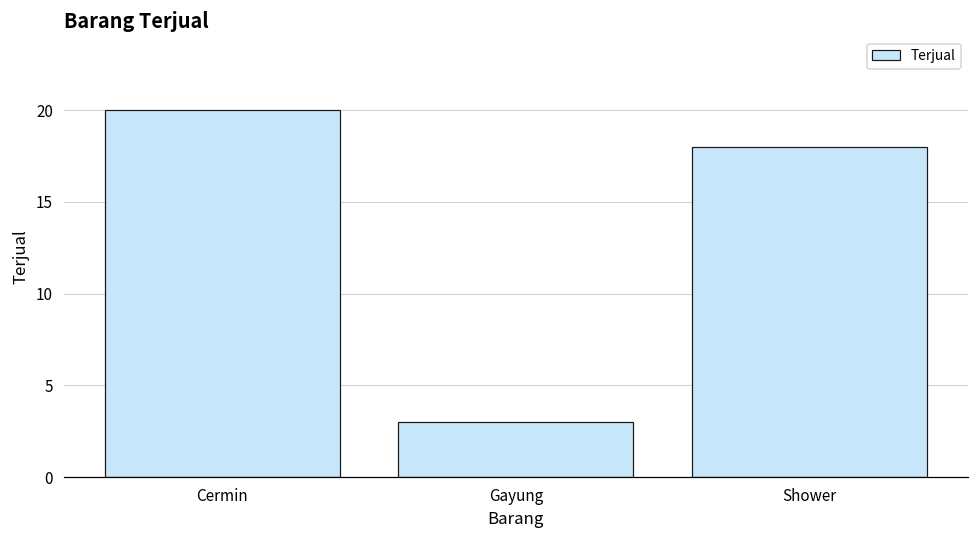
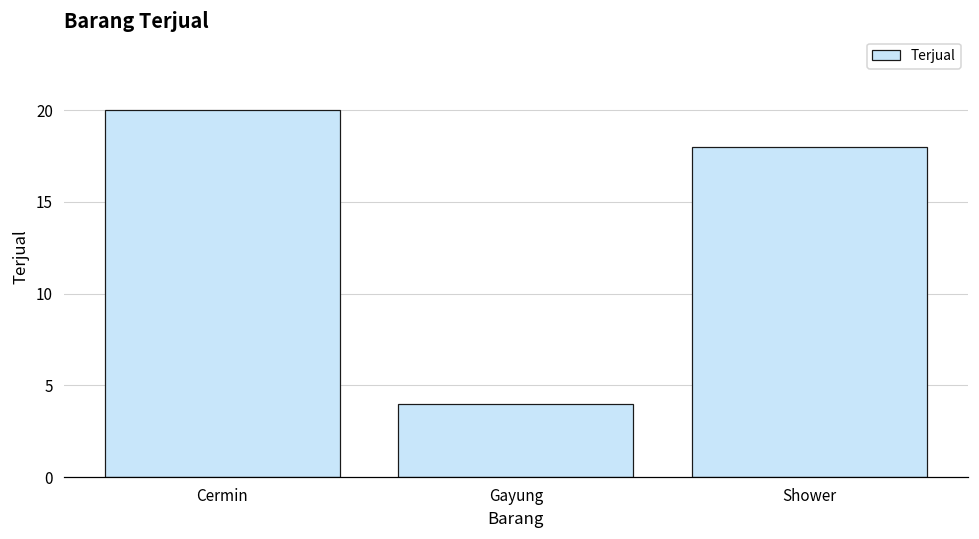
  {
    "Cermin": 20,
-   "Gayung": 3,
+   "Gayung": 4,
    "Shower": 18
  }
